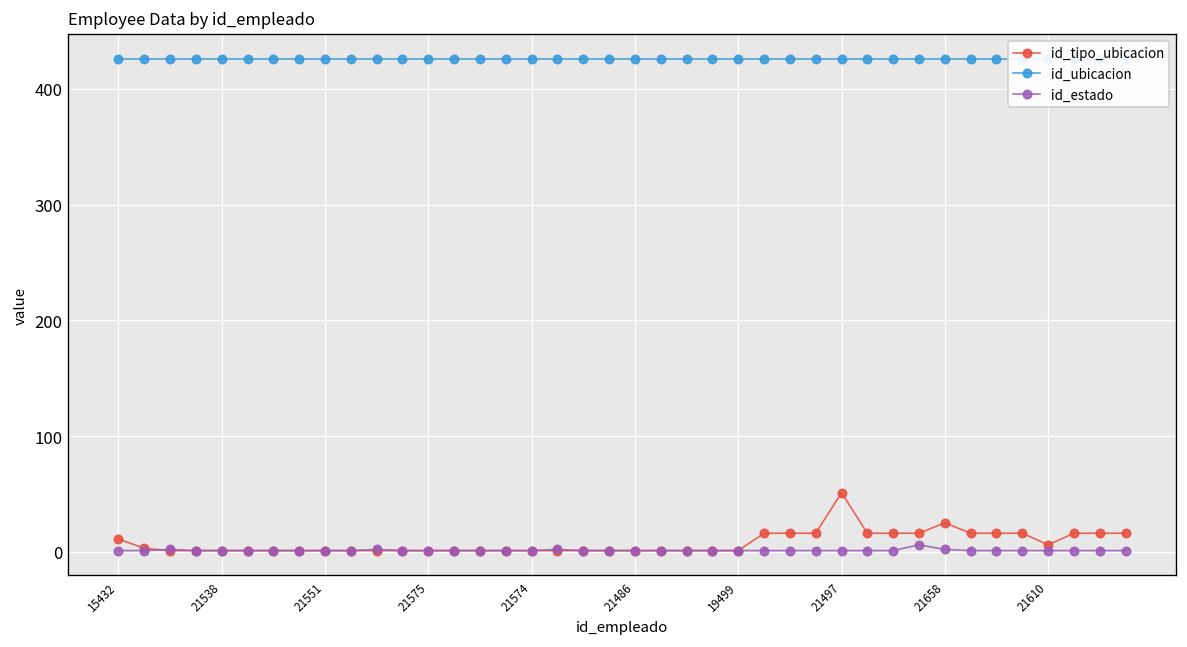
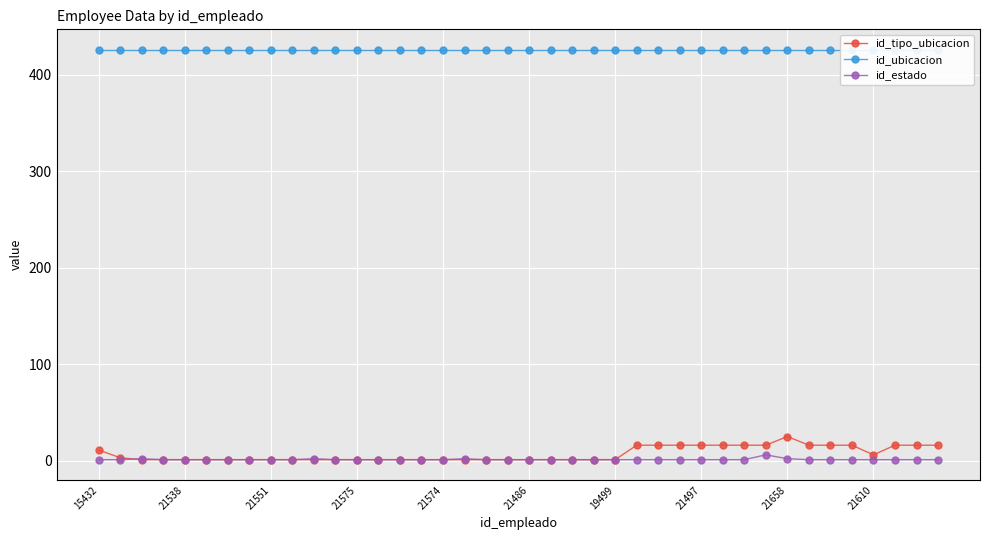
  {
    "id_tipo_ubicacion": {
      "15432": 10,
-     "21497": 50,
+     "21497": 20,
      "21658": 30,
      "21610": 10
    },
    "id_ubicacion": {
      "15432": 430,
      "21538": 430,
      "21551": 430,
      "21575": 430,
      "21574": 430,
      "21486": 430,
      "19499": 430,
      "21497": 430,
      "21658": 430
    },
    "id_estado": {
      "15432": 0,
      "21497": 0,
      "21658": 0,
      "21610": 0
    }
  }
